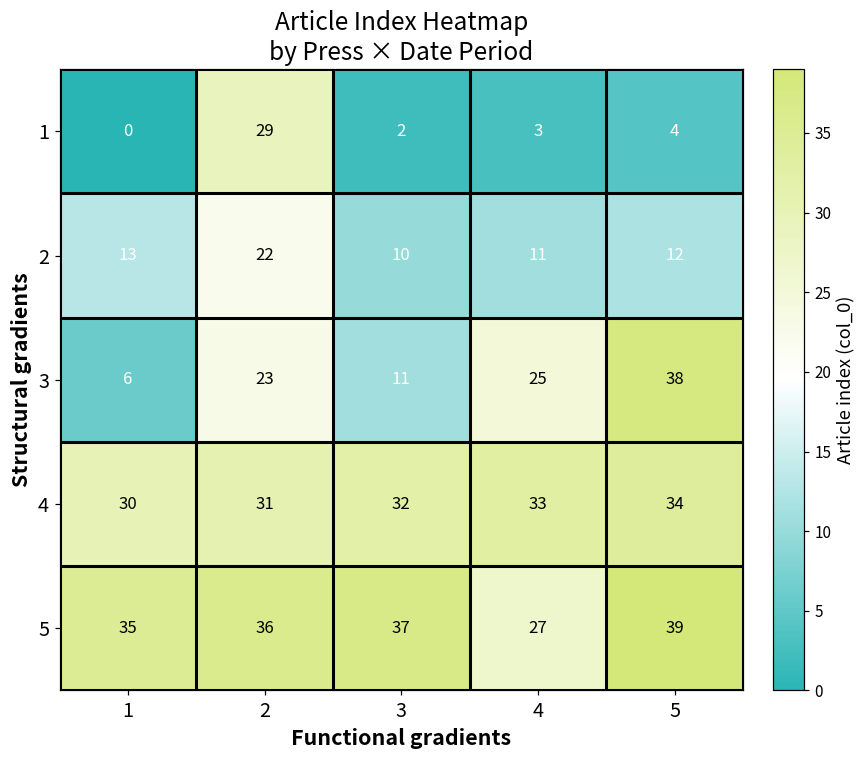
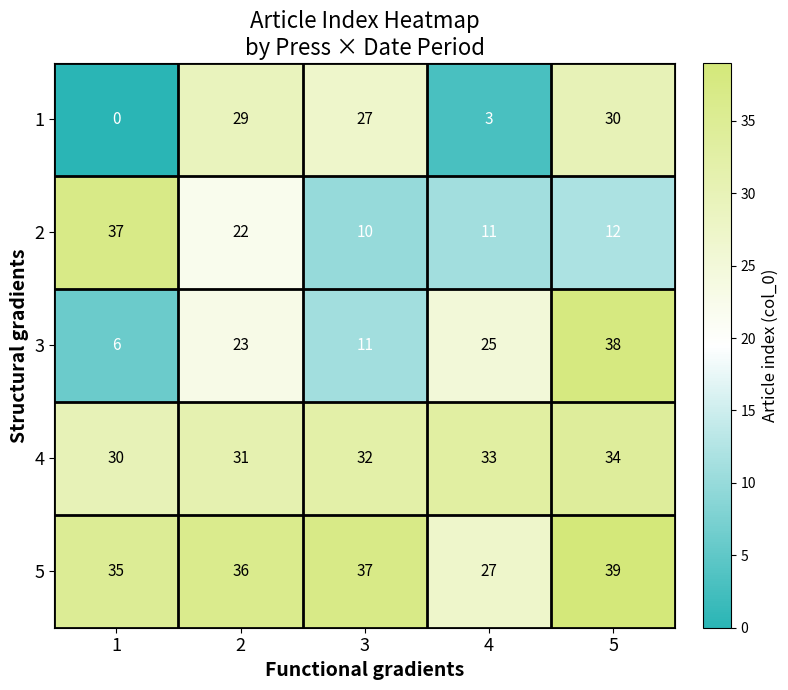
  {
    "1": {
      "1": 0,
      "2": 29,
-     "3": 2,
+     "3": 27,
      "4": 3,
-     "5": 4
+     "5": 30
    },
    "2": {
-     "1": 13,
+     "1": 37,
      "2": 22,
      "3": 10,
      "4": 11,
      "5": 12
    },
    "3": {
      "1": 6,
      "2": 23,
      "3": 11,
      "4": 25,
      "5": 38
    },
    "4": {
      "1": 30,
      "2": 31,
      "3": 32,
      "4": 33,
      "5": 34
    },
    "5": {
      "1": 35,
      "2": 36,
      "3": 37,
      "4": 27,
      "5": 39
    }
  }
